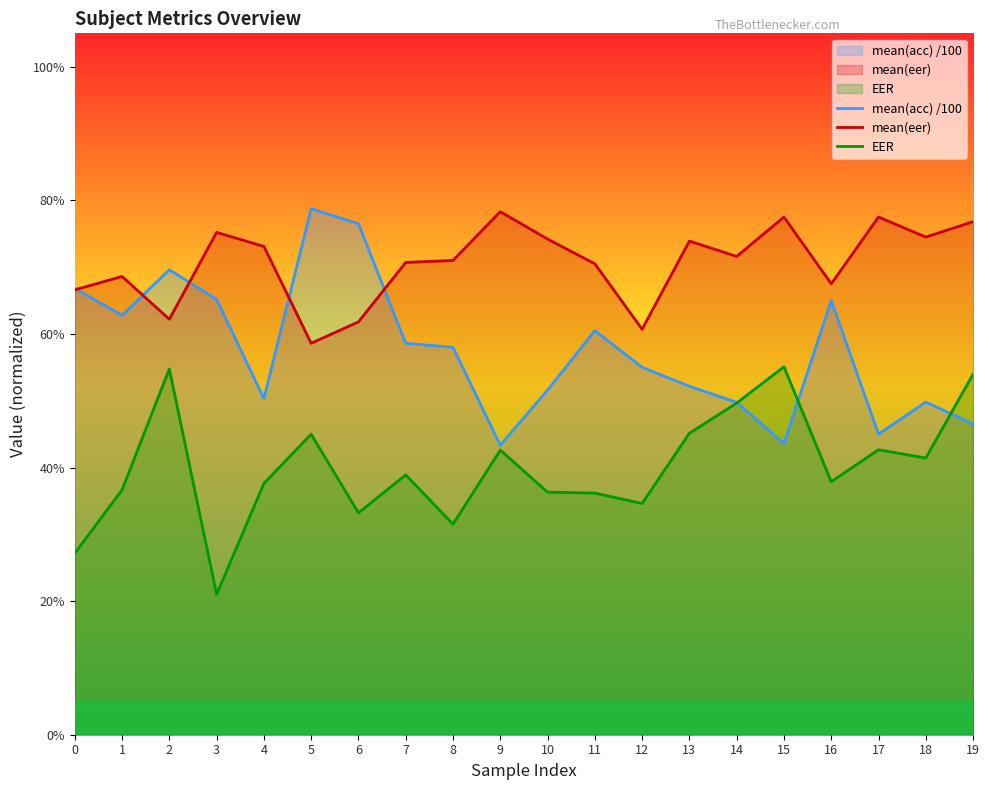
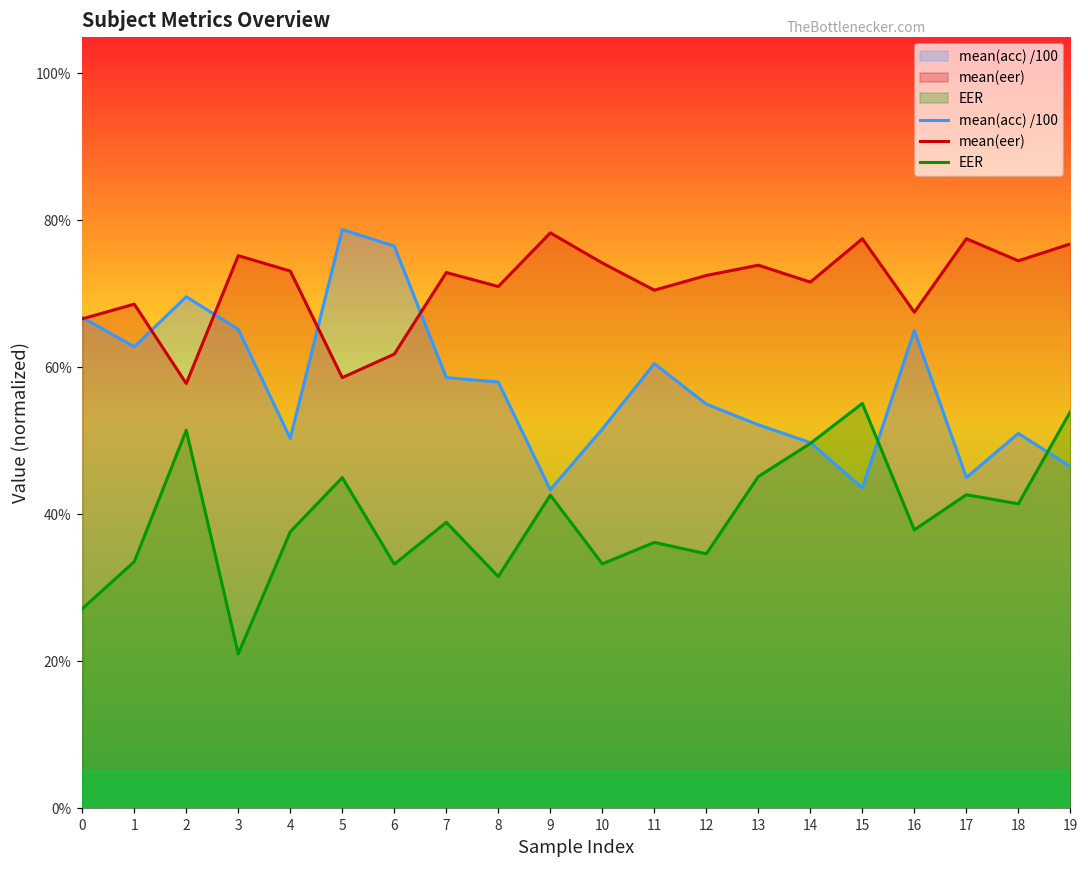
  {
    "mean(acc) /100": {
      "1": "63%",
      "2": "70%",
      "3": "65%",
      "4": "50%",
      "5": "79%",
      "6": "77%",
      "7": "59%",
      "8": "58%",
      "9": "43%",
      "10": "52%",
      "11": "61%",
      "12": "55%",
      "13": "52%",
      "15": "44%",
      "16": "65%",
      "17": "45%",
-     "18": "50%",
+     "18": "51%",
      "19": "47%"
    },
    "mean(eer)": {
      "1": "69%",
-     "2": "62%",
+     "2": "58%",
      "3": "75%",
      "4": "73%",
      "5": "59%",
      "6": "62%",
-     "7": "71%",
+     "7": "73%",
      "8": "71%",
      "9": "78%",
      "10": "74%",
      "11": "71%",
-     "12": "61%",
+     "12": "73%",
      "13": "74%",
      "14": "72%",
      "15": "78%",
      "16": "68%",
      "17": "78%",
      "18": "75%",
      "19": "77%"
    },
    "EER": {
      "0": "27%",
-     "1": "37%",
-     "2": "55%",
+     "1": "34%",
+     "2": "51%",
      "3": "21%",
      "4": "38%",
      "5": "45%",
      "6": "33%",
      "7": "39%",
      "8": "32%",
      "9": "43%",
-     "10": "36%",
+     "10": "33%",
      "11": "36%",
      "12": "35%",
      "13": "45%",
      "15": "55%",
      "16": "38%",
      "17": "43%",
      "18": "41%",
      "19": "54%"
    }
  }
